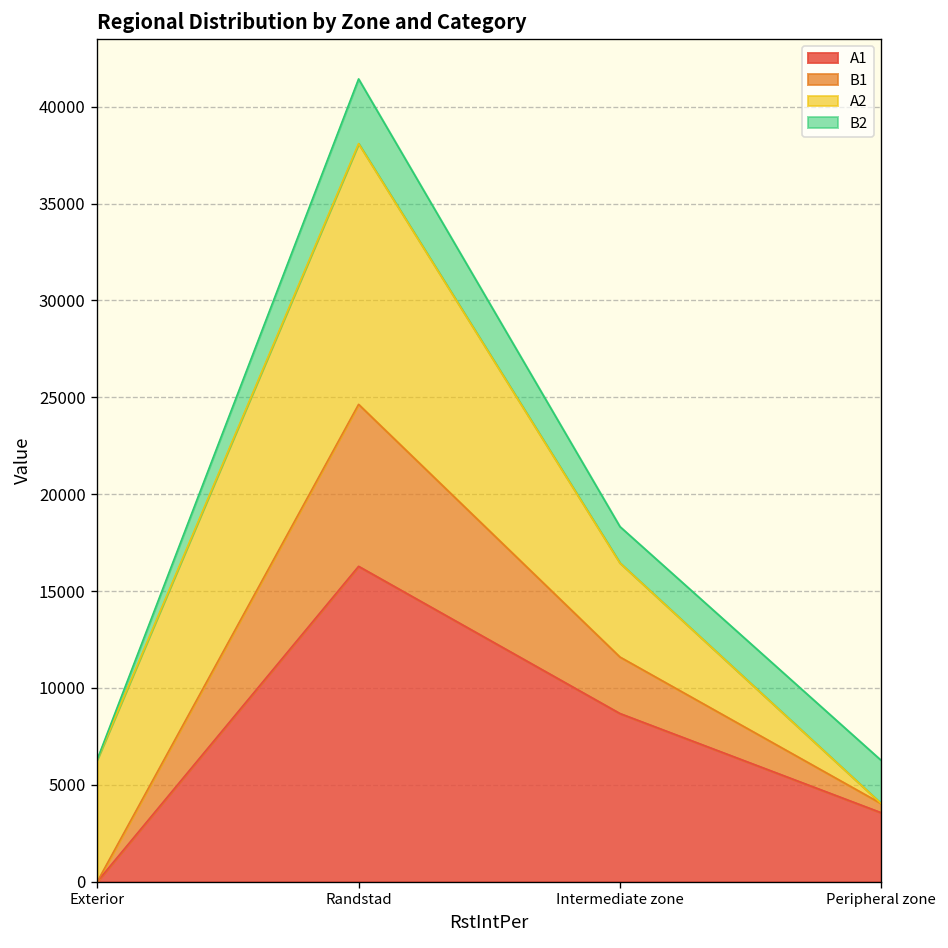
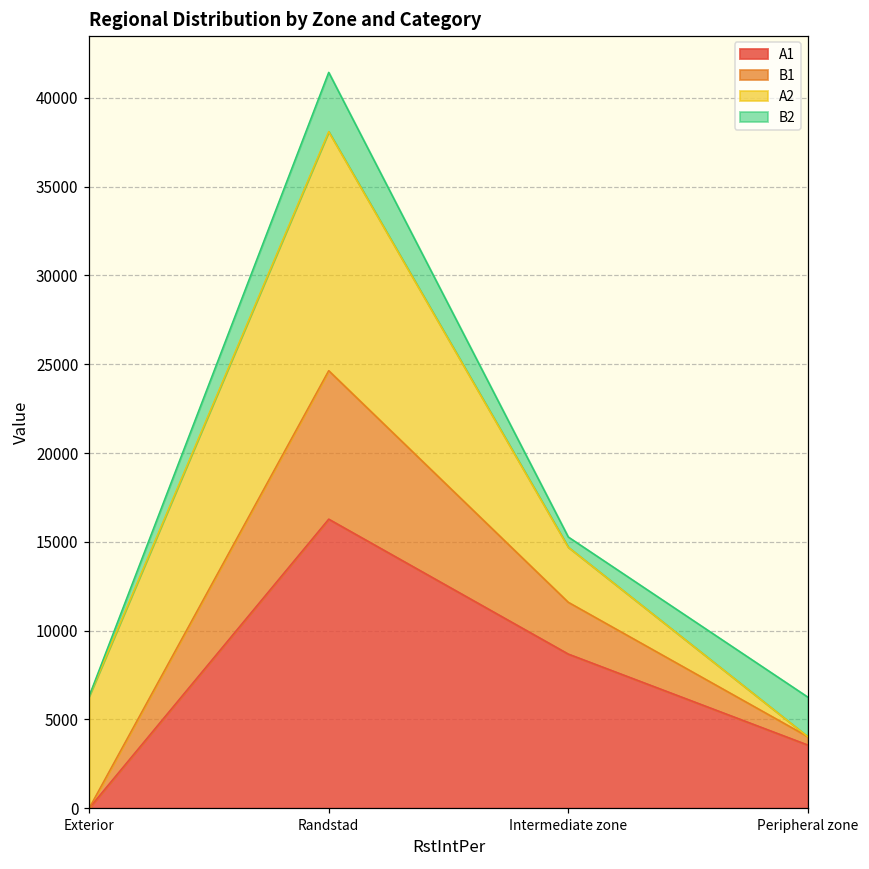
  {
    "A2": {
      "Randstad": 13500,
-     "Intermediate zone": 4900
+     "Intermediate zone": 3100
    },
    "B2": {
      "Randstad": 3300,
-     "Intermediate zone": 1900,
+     "Intermediate zone": 600,
      "Peripheral zone": 2200
    }
  }
